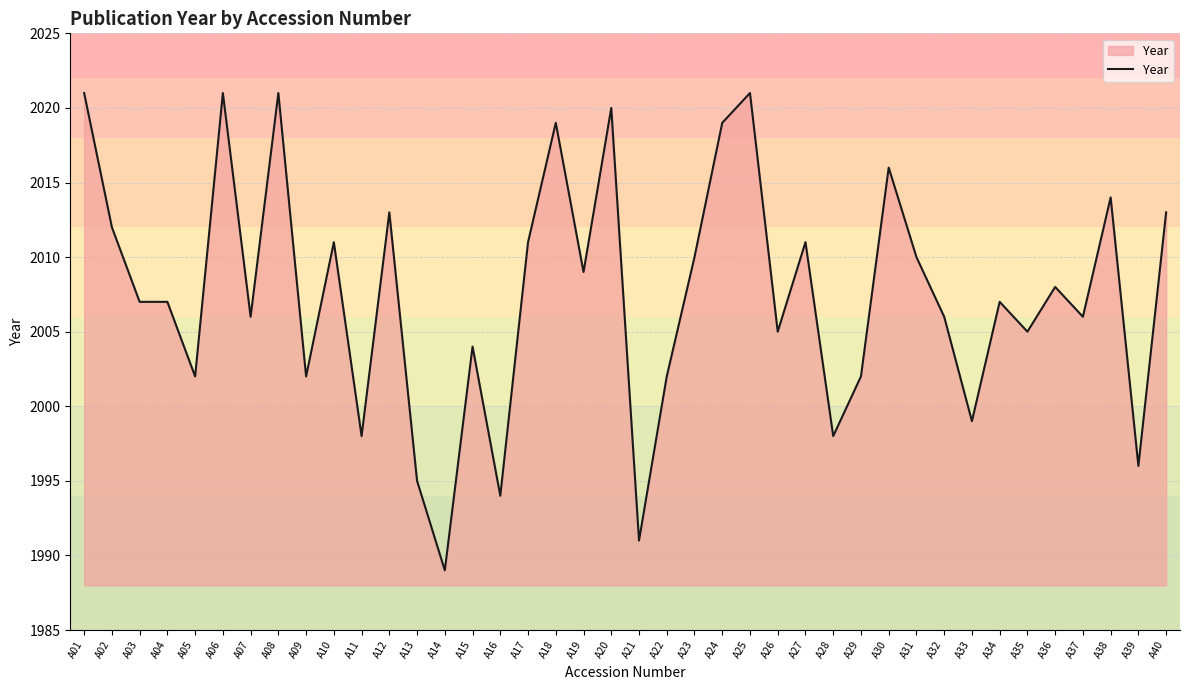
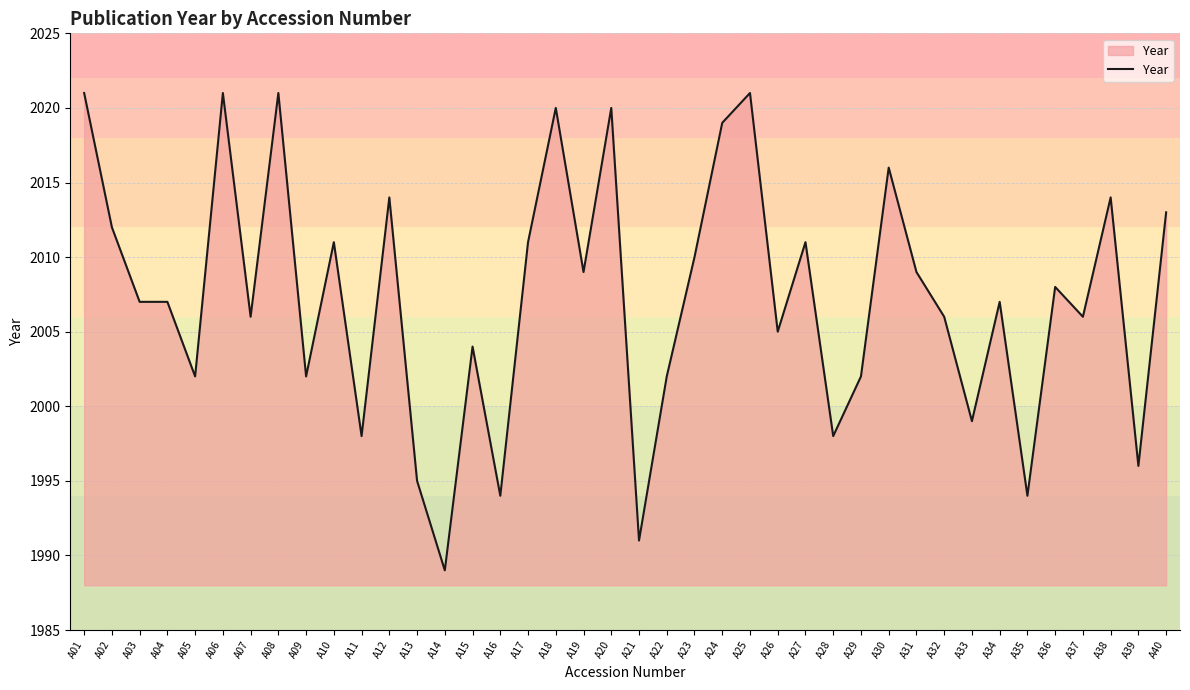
  {
    "A01": 2021,
    "A02": 2012,
    "A03": 2007,
    "A04": 2007,
    "A05": 2002,
    "A06": 2021,
    "A07": 2006,
    "A08": 2021,
    "A09": 2002,
    "A10": 2011,
    "A11": 1998,
-   "A12": 2013,
+   "A12": 2014,
    "A13": 1995,
    "A14": 1989,
    "A15": 2004,
    "A16": 1994,
    "A17": 2011,
-   "A18": 2019,
+   "A18": 2020,
    "A19": 2009,
    "A20": 2020,
    "A21": 1991,
    "A22": 2002,
    "A23": 2010,
    "A24": 2019,
    "A25": 2021,
    "A26": 2005,
    "A27": 2011,
    "A28": 1998,
    "A29": 2002,
    "A30": 2016,
-   "A31": 2010,
+   "A31": 2009,
    "A32": 2006,
    "A33": 1999,
    "A34": 2007,
-   "A35": 2005,
+   "A35": 1994,
    "A36": 2008,
    "A37": 2006,
    "A38": 2014,
    "A39": 1996,
    "A40": 2013
  }
